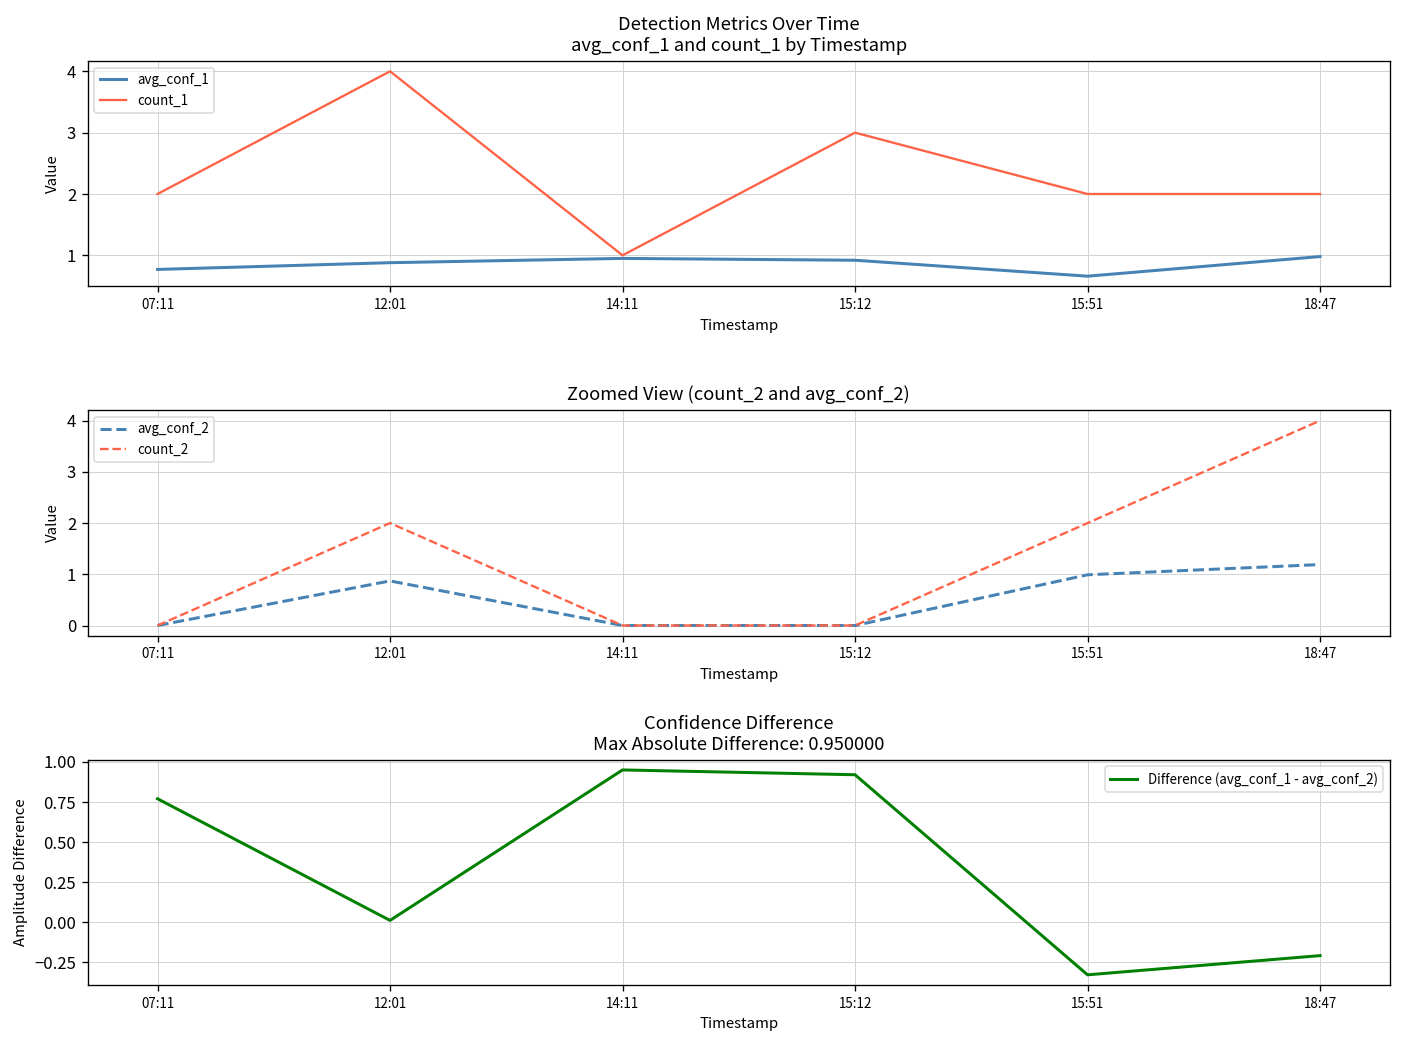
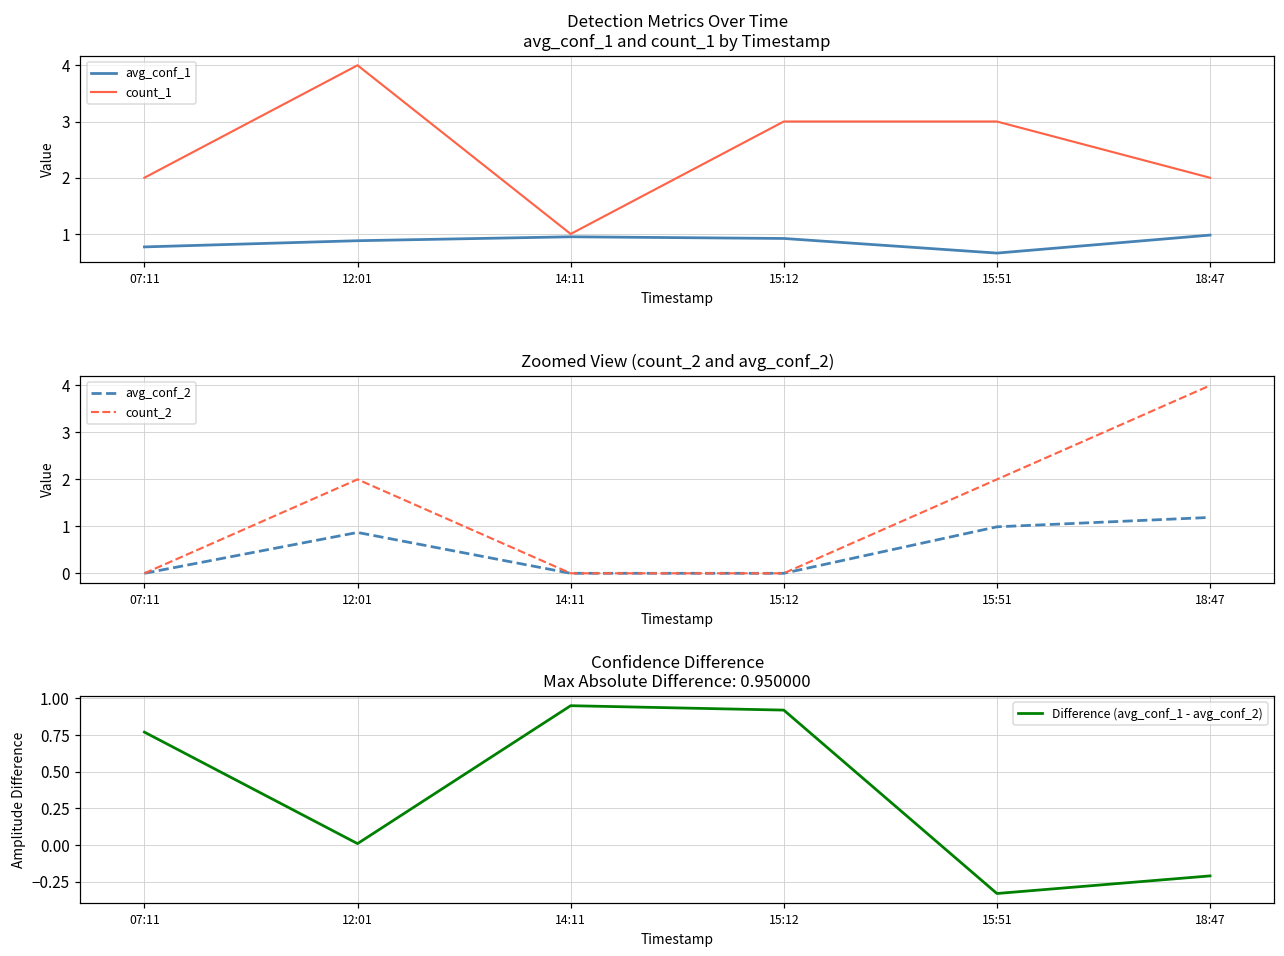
  {
    "Detection Metrics Over Time avg_conf_1 and count_1 by Timestamp": {
      "avg_conf_1": {
        "07:11": 0.8,
        "12:01": 0.9,
        "14:11": 1.0,
        "15:12": 0.9,
        "15:51": 0.7,
        "18:47": 1
      },
      "count_1": {
        "07:11": 2,
        "12:01": 4,
        "14:11": 1,
        "15:12": 3,
-       "15:51": 2,
+       "15:51": 3,
        "18:47": 2
      }
    },
    "Zoomed View (count_2 and avg_conf_2)": {
      "avg_conf_2": {
        "12:01": 0.9,
        "15:51": 1.0,
        "18:47": 1.2
      },
      "count_2": {
        "12:01": 2.0,
        "15:51": 2.0,
        "18:47": 4.0
      }
    },
    "Confidence Difference Max Absolute Difference: 0.950000": {
      "07:11": 0.77,
      "12:01": 0.01,
      "14:11": 0.95,
      "15:12": 0.92,
      "15:51": -0.33,
      "18:47": -0.21
    }
  }
